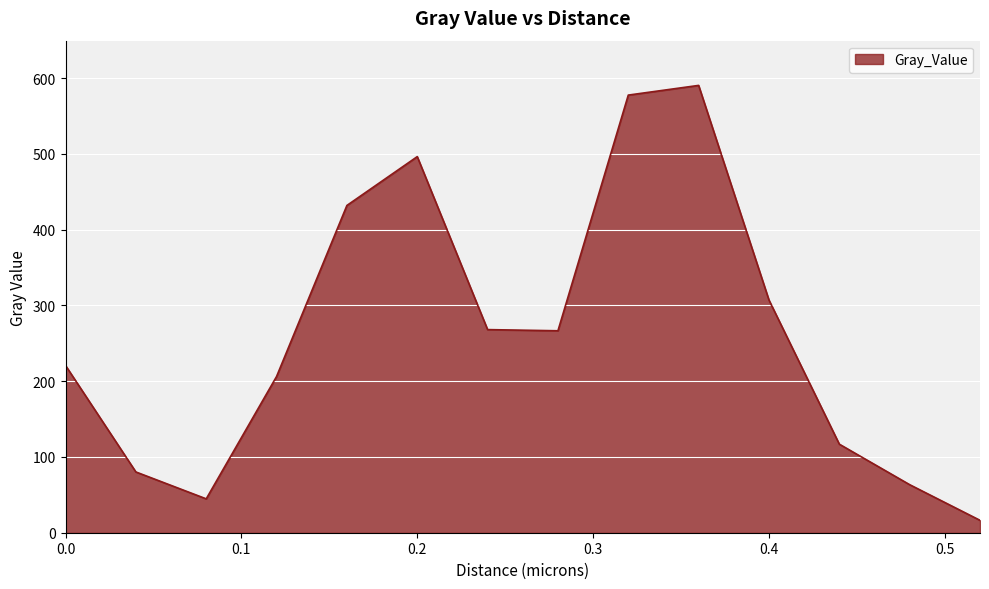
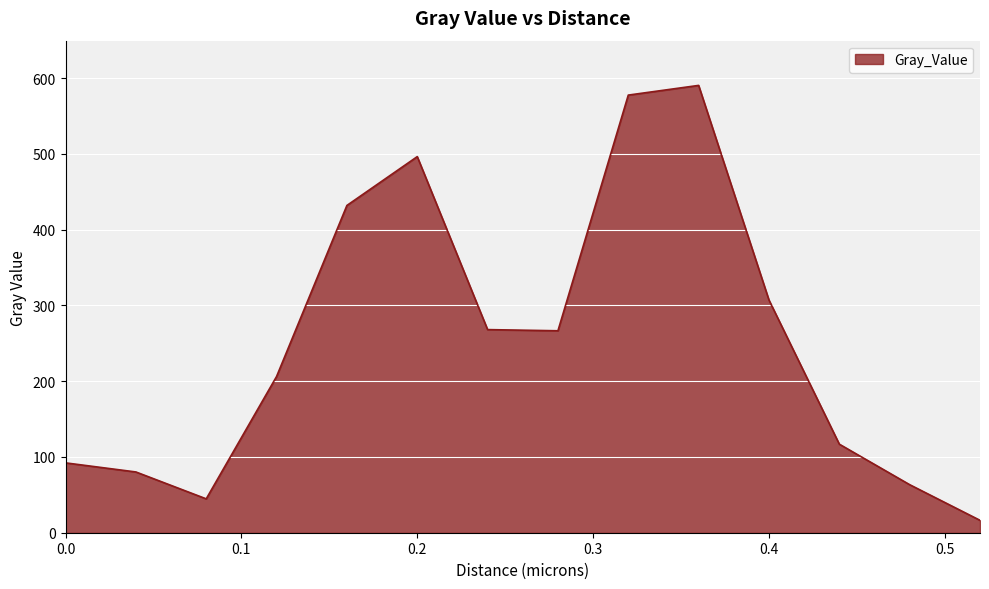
  {
-   "0.0": 220,
+   "0.0": 90,
    "0.2": 500,
    "0.4": 310
  }
